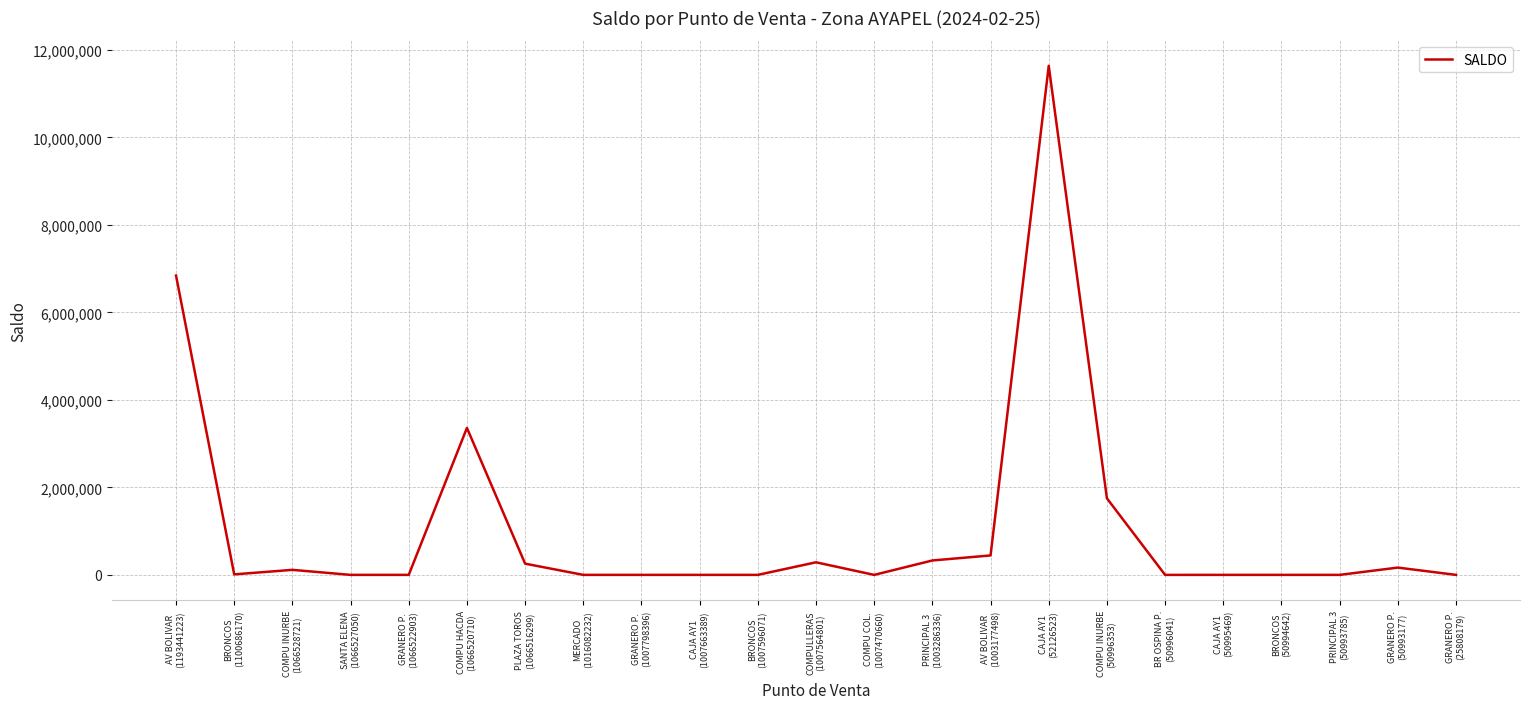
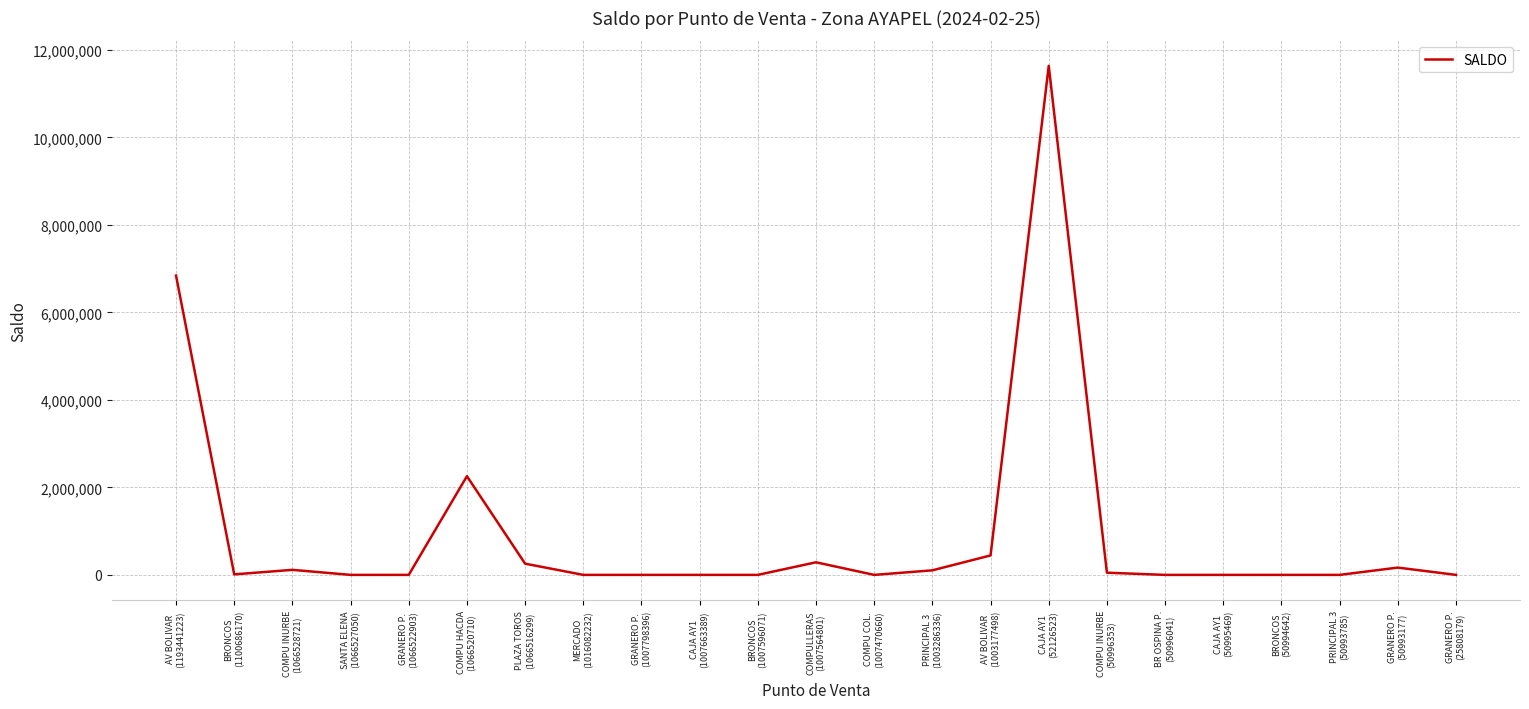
  {
    "AV BOLIVAR (1193441223)": "6,800,000",
    "BRONCOS (1100686170)": "0",
    "COMPU INURBE (1066528721)": "100,000",
    "SANTA ELENA (1066527050)": "0",
    "GRANERO P. (1066522903)": "0",
-   "COMPU HACDA (1066520710)": "3,400,000",
+   "COMPU HACDA (1066520710)": "2,300,000",
    "PLAZA TOROS (1066516299)": "300,000",
    "MERCADO (1016082232)": "0",
    "GRANERO P. (1007798396)": "0",
    "CAJA AY1 (1007663389)": "0",
    "BRONCOS (1007596071)": "0",
    "COMPULLERAS (1007564801)": "300,000",
    "COMPU COL. (1007470660)": "0",
-   "PRINCIPAL 3 (1003286336)": "300,000",
+   "PRINCIPAL 3 (1003286336)": "100,000",
    "AV BOLIVAR (1003177498)": "400,000",
    "CAJA AY1 (52126523)": "11,600,000",
-   "COMPU INURBE (50996353)": "1,800,000",
+   "COMPU INURBE (50996353)": "0",
    "BR OSPINA P. (50996041)": "0",
    "CAJA AY1 (50995469)": "0",
    "BRONCOS (50994642)": "0",
    "PRINCIPAL 3 (50993785)": "0",
    "GRANERO P. (50993177)": "200,000",
    "GRANERO P. (25808179)": "0"
  }
